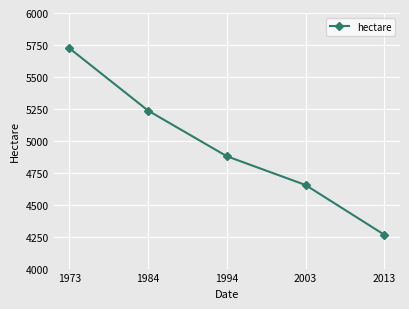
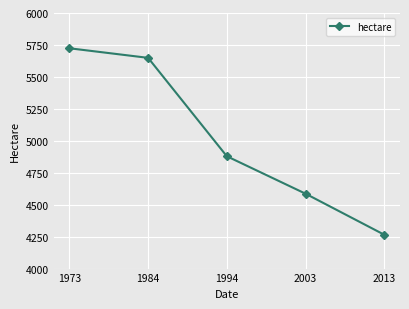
  {
    "1973": 5720,
-   "1984": 5240,
+   "1984": 5650,
    "1994": 4880,
-   "2003": 4650,
+   "2003": 4590,
    "2013": 4270
  }
